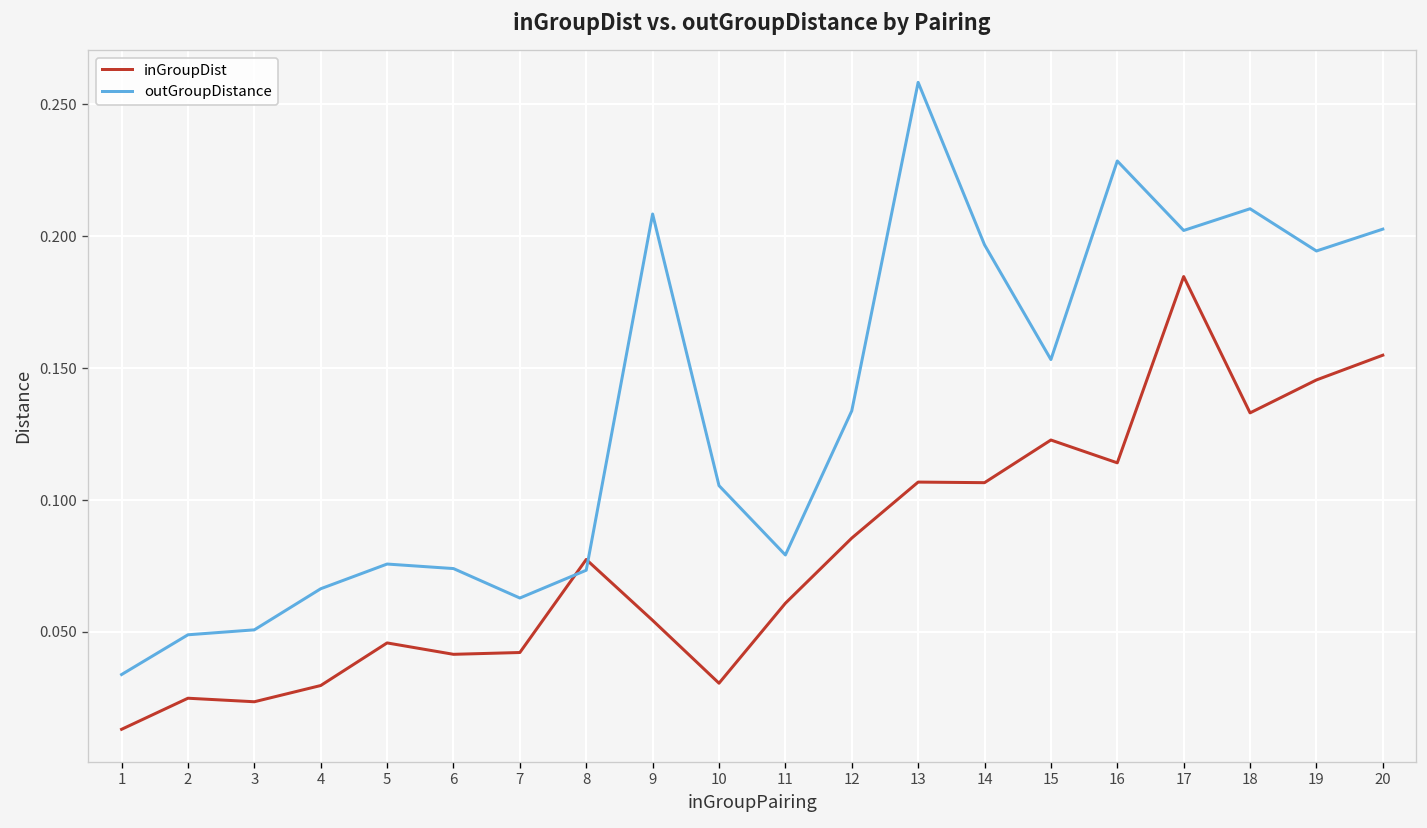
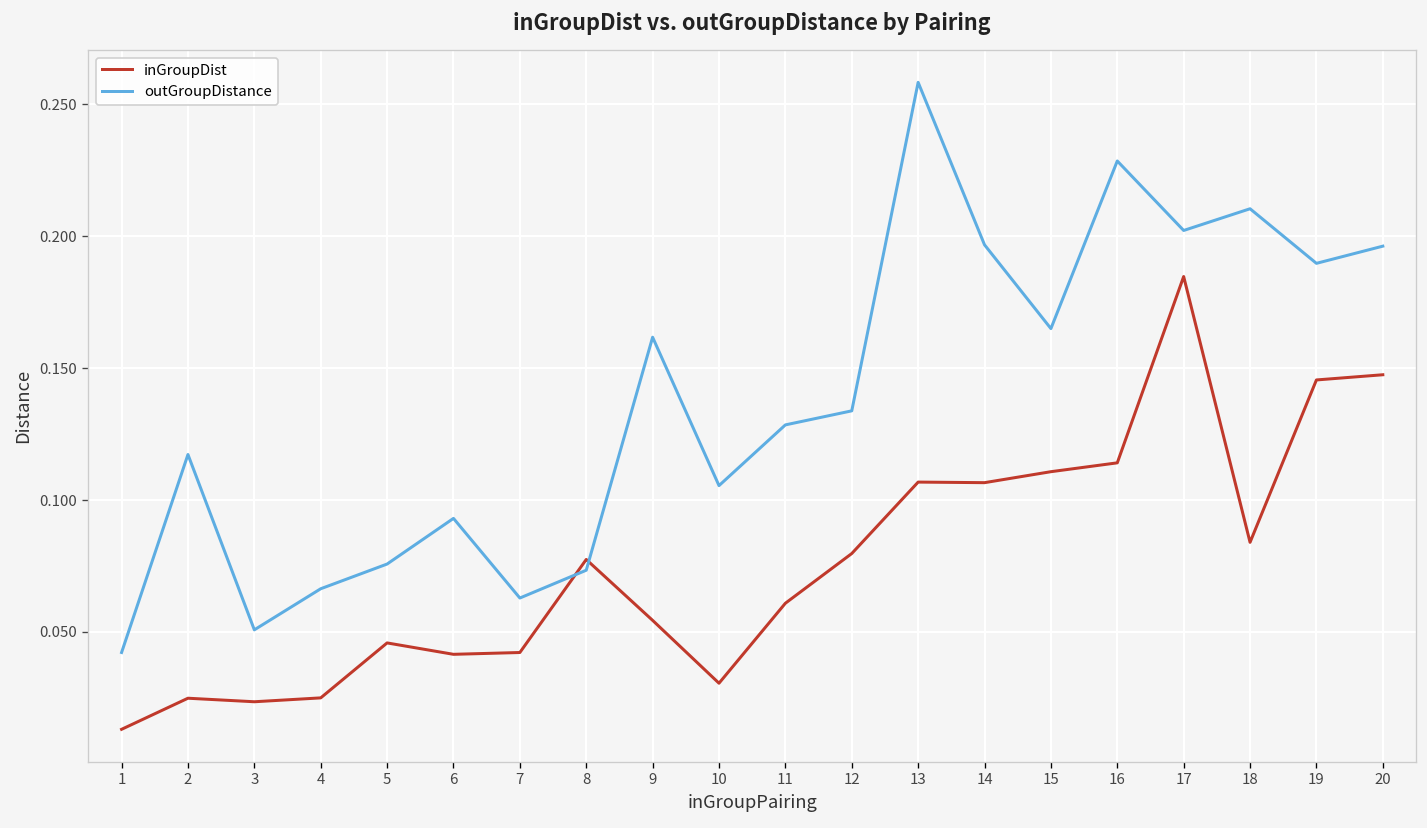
  {
    "inGroupDist": {
      "1": 0.013,
      "2": 0.025,
      "3": 0.024,
-     "4": 0.030,
+     "4": 0.025,
      "5": 0.046,
      "6": 0.042,
      "7": 0.042,
      "8": 0.077,
      "9": 0.054,
      "10": 0.031,
      "11": 0.061,
-     "12": 0.086,
+     "12": 0.080,
      "13": 0.107,
      "14": 0.107,
-     "15": 0.123,
+     "15": 0.111,
      "16": 0.114,
      "17": 0.185,
-     "18": 0.133,
+     "18": 0.084,
      "19": 0.146,
-     "20": 0.155
+     "20": 0.148
    },
    "outGroupDistance": {
-     "1": 0.034,
-     "2": 0.049,
+     "1": 0.042,
+     "2": 0.117,
      "3": 0.051,
      "4": 0.066,
      "5": 0.076,
-     "6": 0.074,
+     "6": 0.093,
      "7": 0.063,
      "8": 0.073,
-     "9": 0.208,
+     "9": 0.162,
      "10": 0.105,
-     "11": 0.079,
+     "11": 0.129,
      "12": 0.134,
      "13": 0.258,
      "14": 0.197,
-     "15": 0.153,
+     "15": 0.165,
      "16": 0.229,
      "17": 0.202,
      "18": 0.210,
-     "19": 0.194,
-     "20": 0.203
+     "19": 0.190,
+     "20": 0.196
    }
  }
